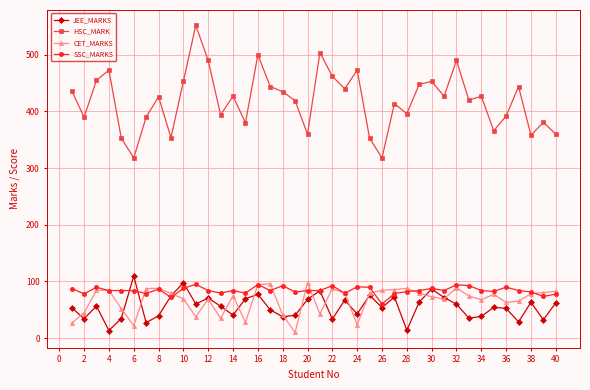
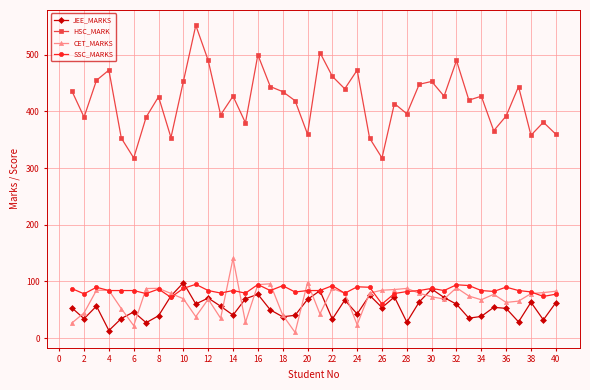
  {
    "JEE_MARKS": {
      "2": 30,
      "4": 10,
-     "6": 110,
+     "6": 50,
      "8": 40,
      "10": 100,
      "14": 40,
      "16": 80,
      "20": 70,
      "22": 30,
      "24": 40,
      "26": 50,
-     "28": 10,
+     "28": 30,
      "32": 60,
      "34": 40,
      "36": 50,
      "38": 60,
      "40": 60
    },
    "CET_MARKS": {
      "2": 40,
      "6": 20,
      "10": 70,
-     "14": 70,
+     "14": 140,
      "20": 100,
      "22": 90,
      "24": 20,
      "26": 80,
      "28": 90,
      "30": 70,
      "32": 90,
      "34": 70,
      "36": 60,
      "40": 80
    }
  }
